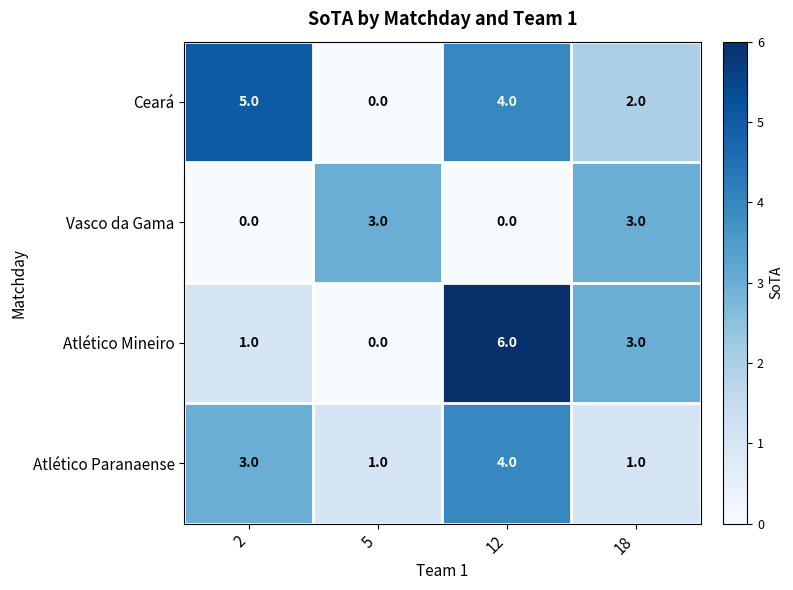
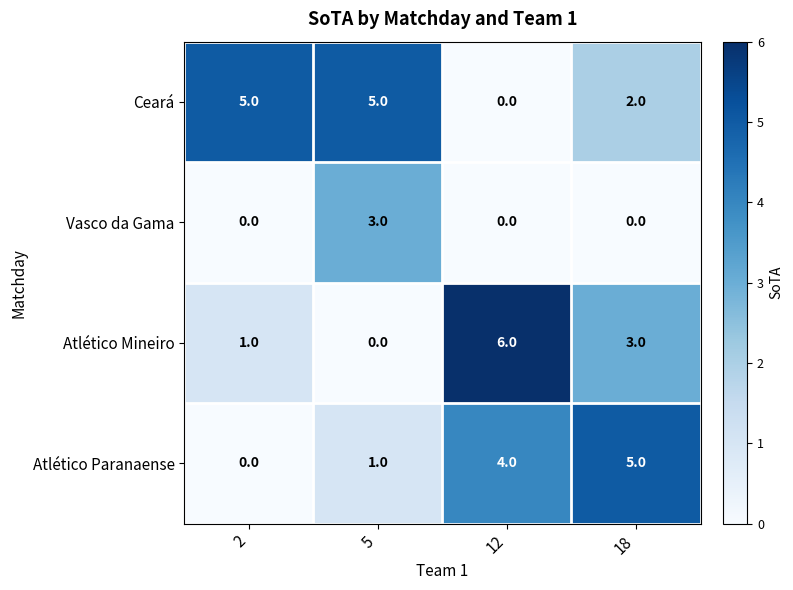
  {
    "Ceará": {
      "2": 5.0,
-     "5": 0.0,
-     "12": 4.0,
+     "5": 5.0,
+     "12": 0.0,
      "18": 2.0
    },
    "Vasco da Gama": {
      "2": 0.0,
      "5": 3.0,
      "12": 0.0,
-     "18": 3.0
+     "18": 0.0
    },
    "Atlético Mineiro": {
      "2": 1.0,
      "5": 0.0,
      "12": 6.0,
      "18": 3.0
    },
    "Atlético Paranaense": {
-     "2": 3.0,
+     "2": 0.0,
      "5": 1.0,
      "12": 4.0,
-     "18": 1.0
+     "18": 5.0
    }
  }
